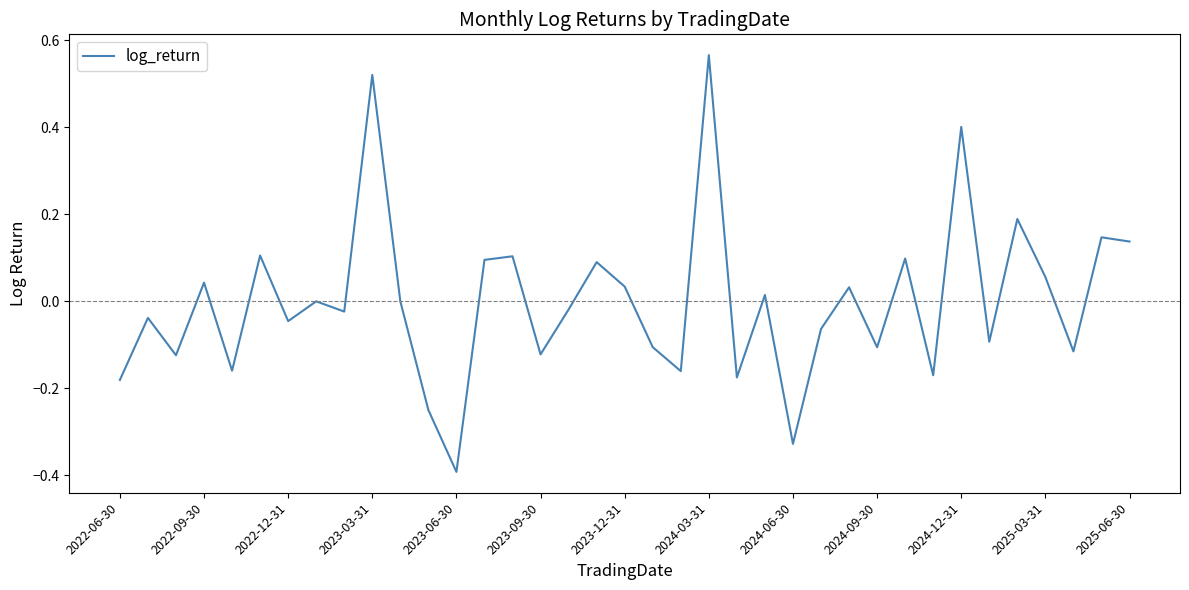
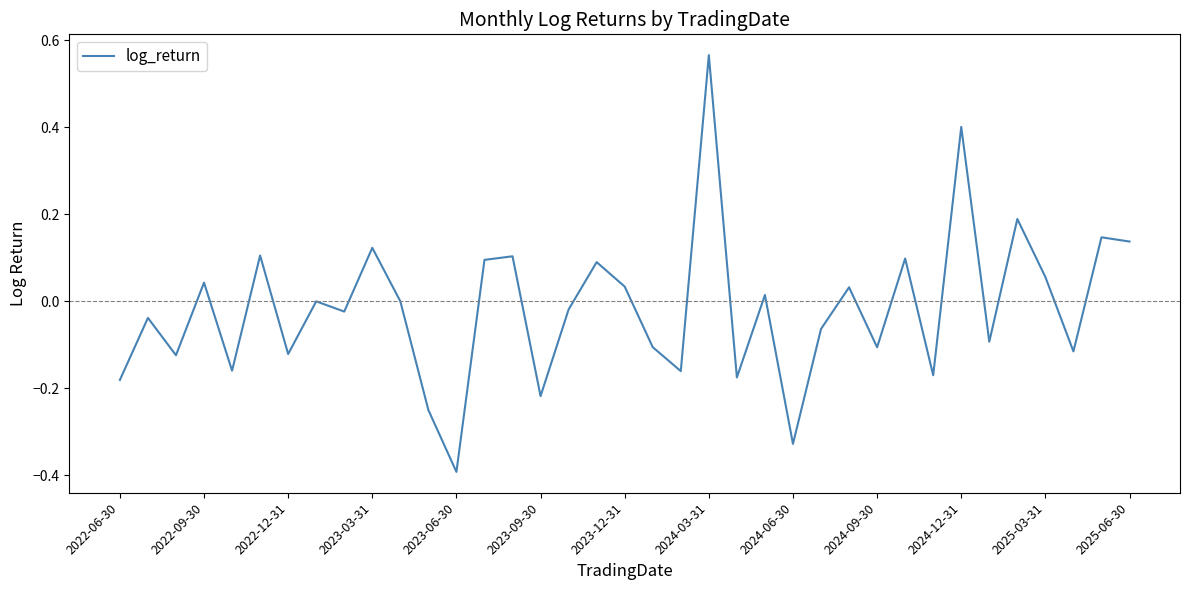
  {
    "2022-06-30": -0.18,
    "2022-09-30": 0.04,
-   "2022-12-31": -0.05,
-   "2023-03-31": 0.52,
+   "2022-12-31": -0.12,
+   "2023-03-31": 0.12,
    "2023-06-30": -0.39,
-   "2023-09-30": -0.12,
+   "2023-09-30": -0.22,
    "2023-12-31": 0.03,
    "2024-03-31": 0.57,
    "2024-06-30": -0.33,
    "2024-09-30": -0.11,
    "2024-12-31": 0.40,
    "2025-03-31": 0.06,
    "2025-06-30": 0.14
  }
